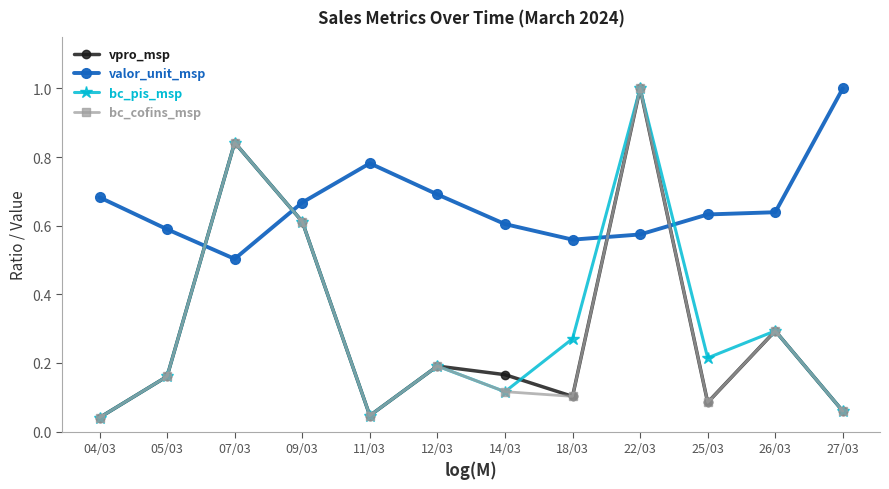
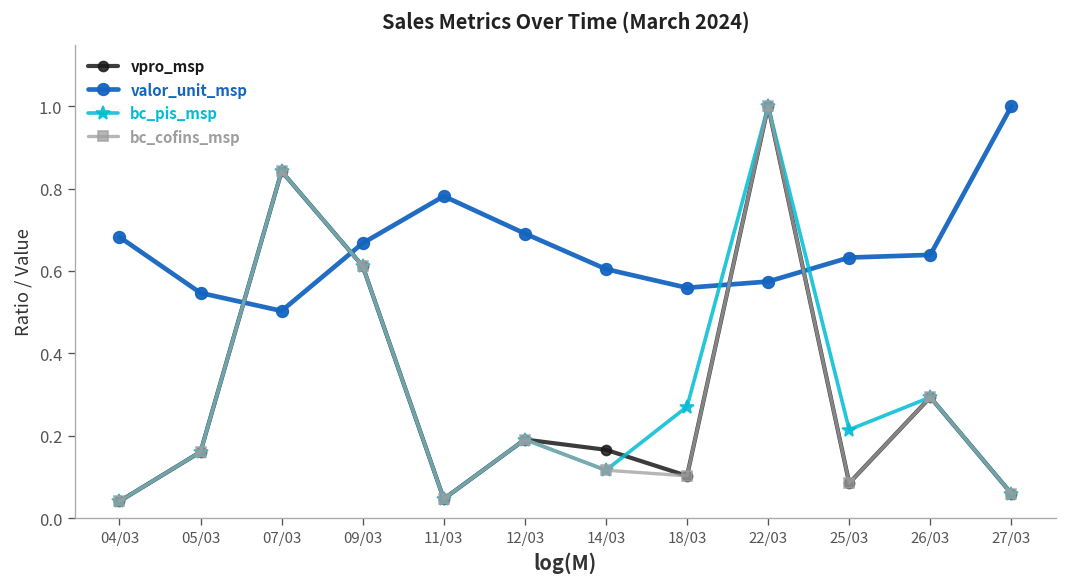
  {
    "vpro_msp": {
      "14/03": 0.17
    },
    "valor_unit_msp": {
      "04/03": 0.68,
-     "05/03": 0.59,
+     "05/03": 0.55,
      "07/03": 0.50,
      "09/03": 0.67,
      "11/03": 0.78,
      "12/03": 0.69,
      "14/03": 0.60,
      "18/03": 0.56,
      "22/03": 0.57,
      "25/03": 0.63,
      "26/03": 0.64,
      "27/03": 1.00
    },
    "bc_pis_msp": {
      "18/03": 0.27,
      "25/03": 0.21
    }
  }
